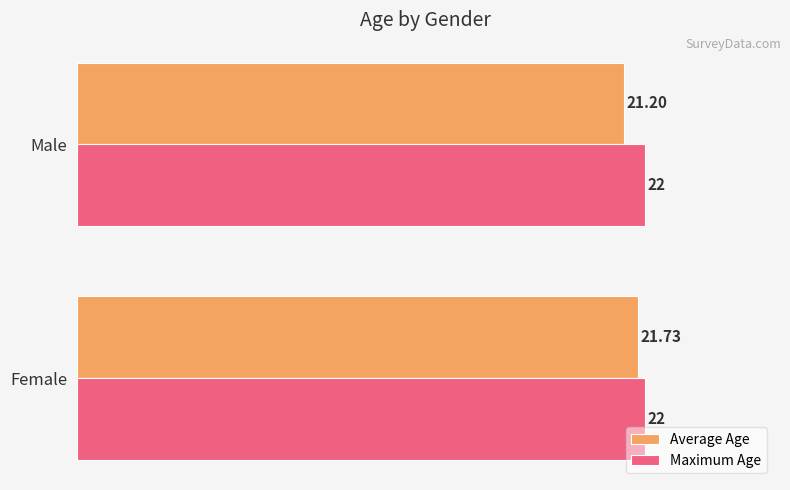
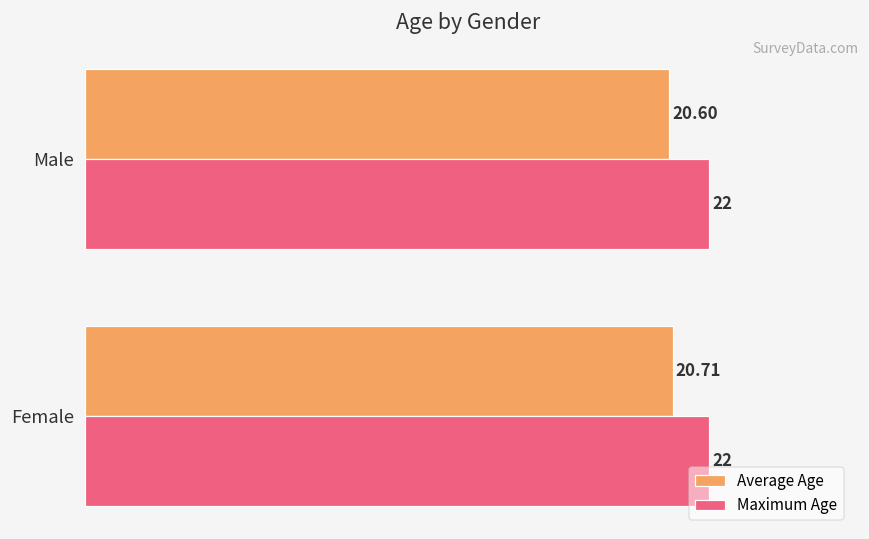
  {
    "Average Age": {
-     "Male": 21.20,
-     "Female": 21.73
+     "Male": 20.60,
+     "Female": 20.71
    },
    "Maximum Age": {
      "Male": 22
    }
  }
